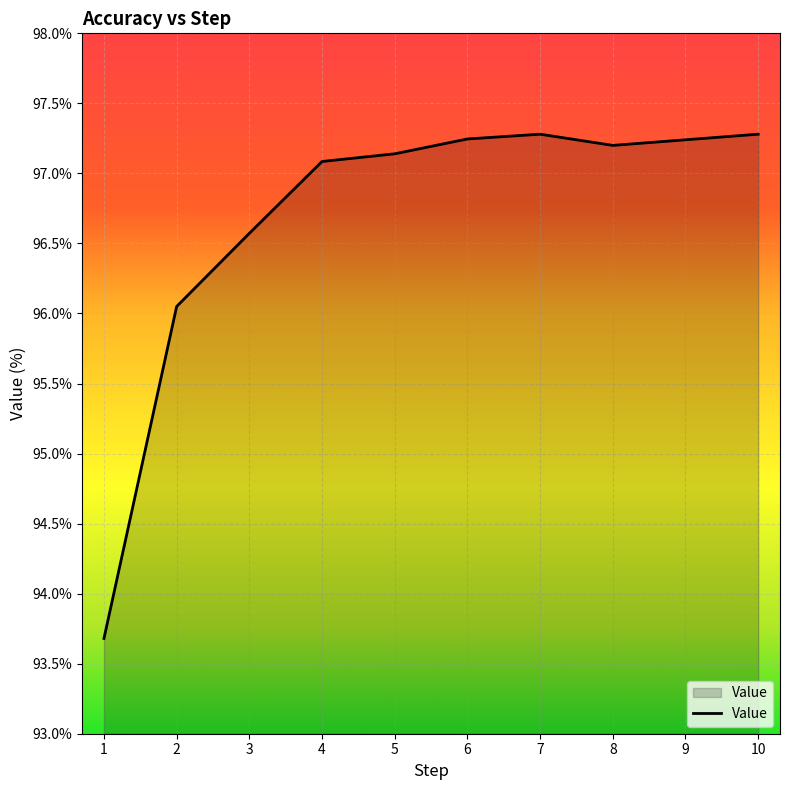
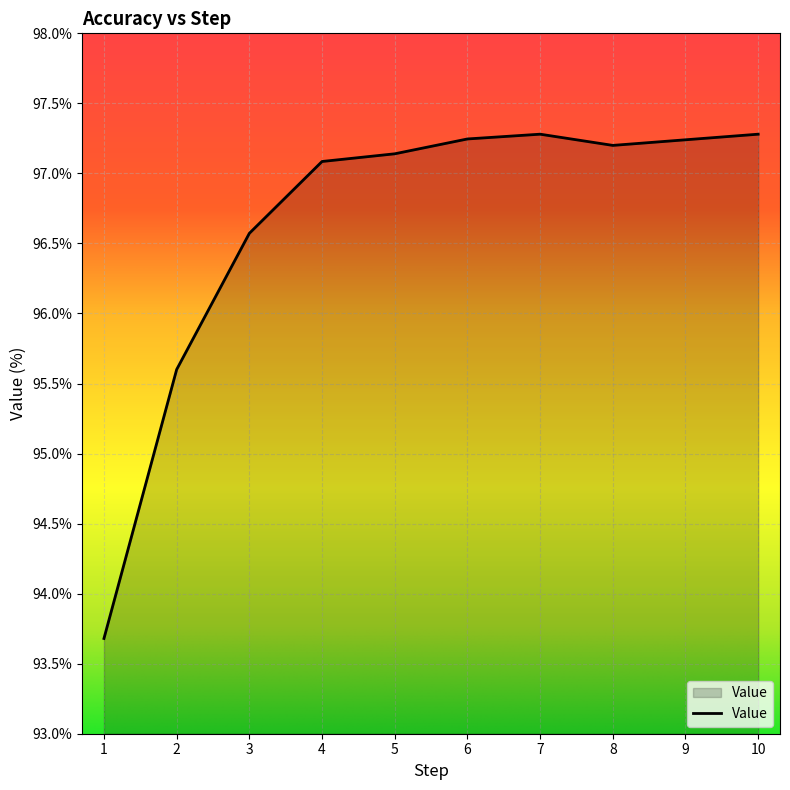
  {
    "1": "93.68%",
-   "2": "96.05%",
+   "2": "95.60%",
    "3": "96.57%",
    "4": "97.09%",
    "5": "97.14%",
    "6": "97.25%",
    "7": "97.28%",
    "8": "97.20%",
    "9": "97.24%",
    "10": "97.28%"
  }
